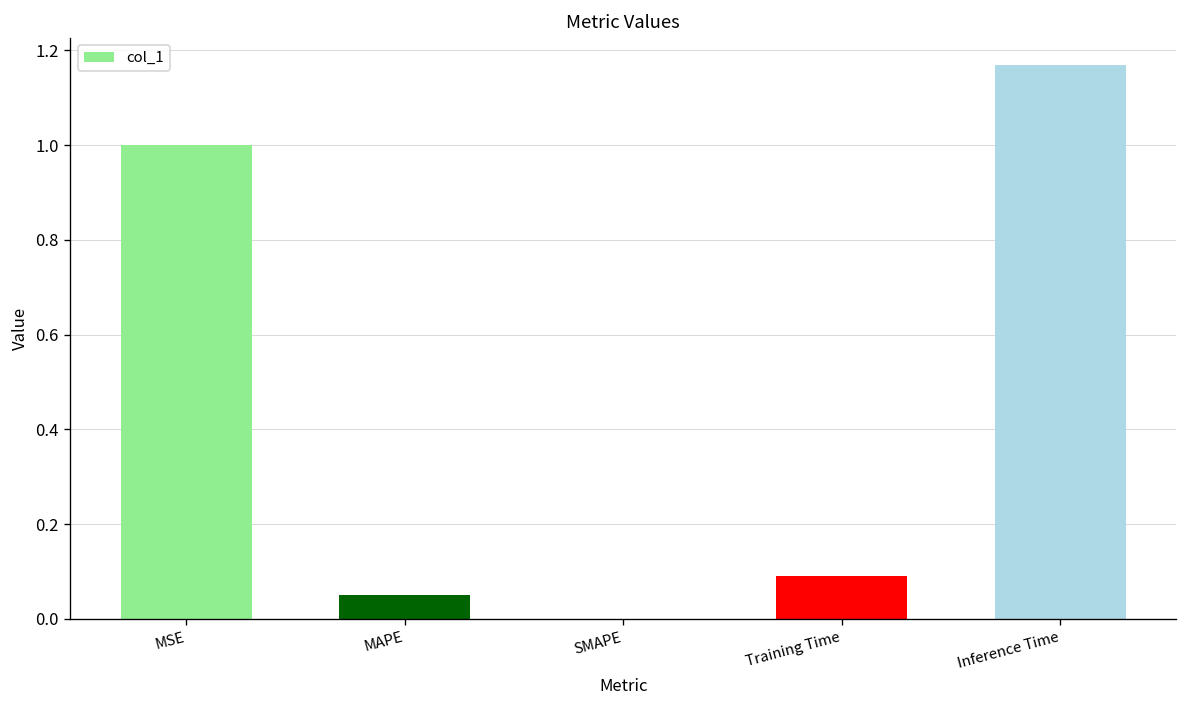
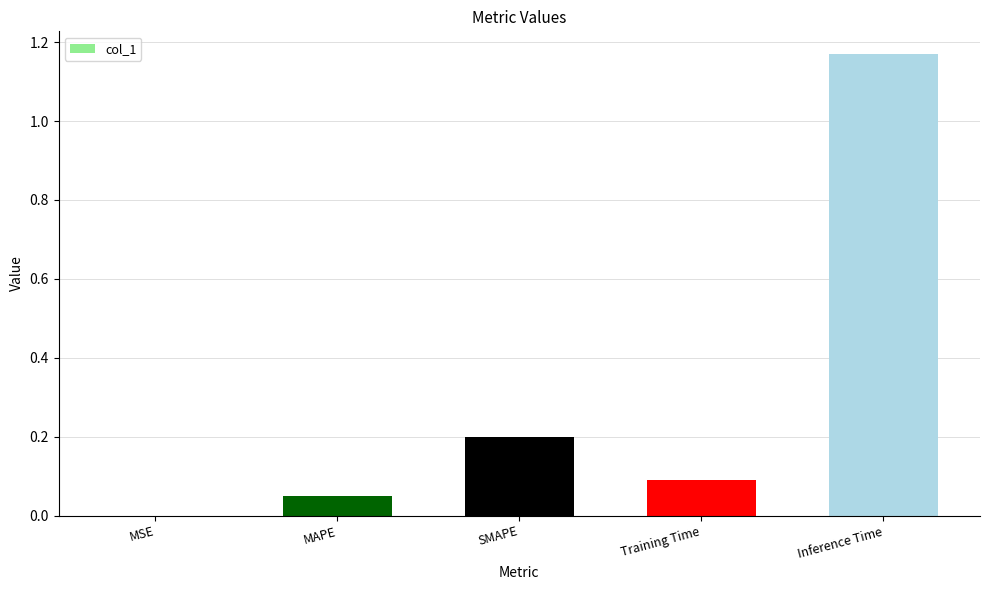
  {
-   "MSE": 1,
+   "MSE": 0,
    "MAPE": 0.05,
-   "SMAPE": 0.0,
+   "SMAPE": 0.2,
    "Training Time": 0.09,
    "Inference Time": 1.17
  }
